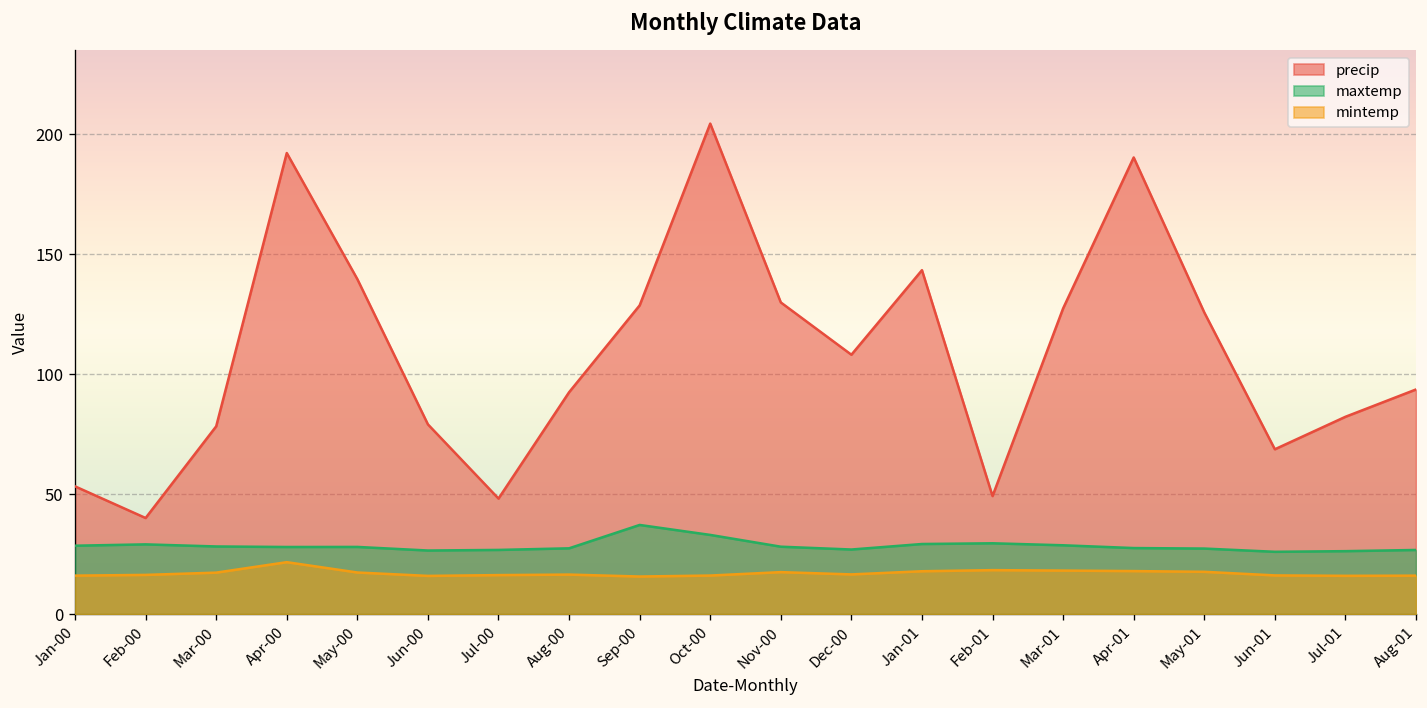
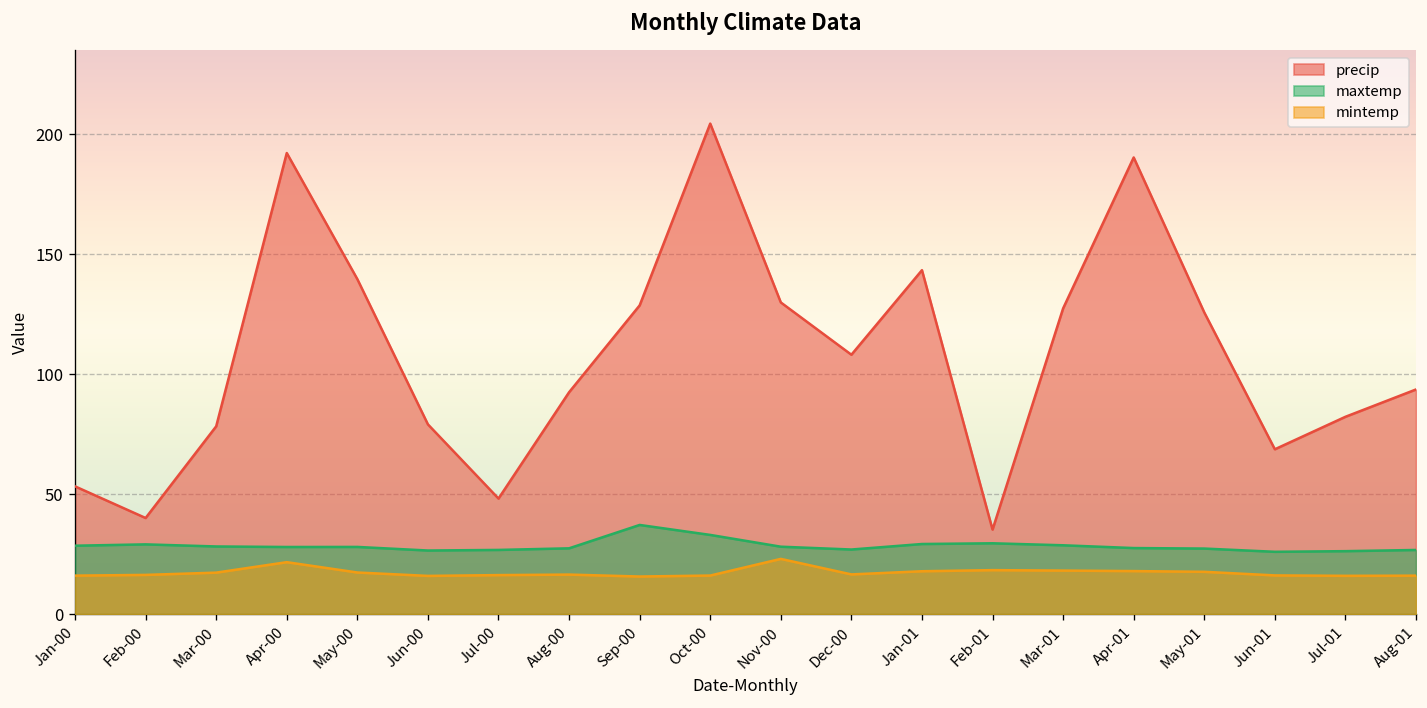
  {
    "precip": {
      "Jan-00": 53,
      "Feb-00": 40,
      "Mar-00": 78,
      "Apr-00": 192,
      "May-00": 140,
      "Jun-00": 79,
      "Jul-00": 48,
      "Aug-00": 93,
      "Sep-00": 129,
      "Oct-00": 204,
      "Nov-00": 130,
      "Dec-00": 108,
      "Jan-01": 143,
-     "Feb-01": 49,
+     "Feb-01": 35,
      "Mar-01": 127,
      "Apr-01": 190,
      "May-01": 126,
      "Jun-01": 69,
      "Jul-01": 82,
      "Aug-01": 94
    },
    "maxtemp": {
      "Jan-00": 29,
      "Feb-00": 29,
      "Mar-00": 28,
      "Apr-00": 28,
      "May-00": 28,
      "Jun-00": 27,
      "Jul-00": 27,
      "Aug-00": 27,
      "Sep-00": 37,
      "Oct-00": 33,
      "Nov-00": 28,
      "Dec-00": 27,
      "Jan-01": 29,
      "Feb-01": 30,
      "Mar-01": 29,
      "Apr-01": 28,
      "May-01": 27,
      "Jun-01": 26,
      "Jul-01": 26,
      "Aug-01": 27
    },
    "mintemp": {
      "Jan-00": 16,
      "Feb-00": 16,
      "Mar-00": 17,
      "Apr-00": 22,
      "May-00": 17,
      "Jun-00": 16,
      "Jul-00": 16,
      "Aug-00": 17,
      "Sep-00": 16,
      "Oct-00": 16,
-     "Nov-00": 18,
+     "Nov-00": 23,
      "Dec-00": 17,
      "Jan-01": 18,
      "Feb-01": 18,
      "Mar-01": 18,
      "Apr-01": 18,
      "May-01": 18,
      "Jun-01": 16,
      "Jul-01": 16,
      "Aug-01": 16
    }
  }
